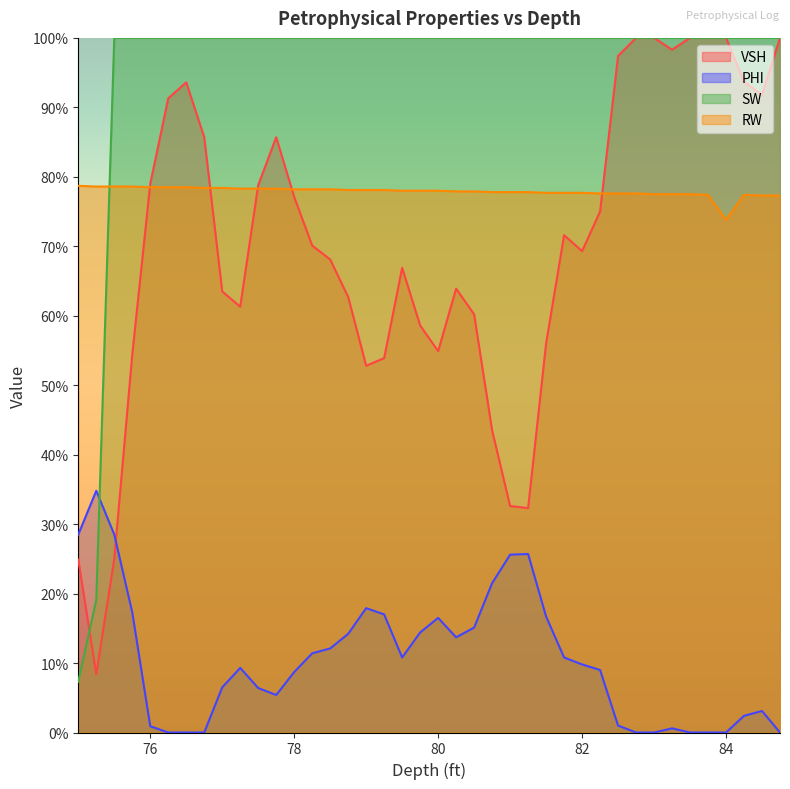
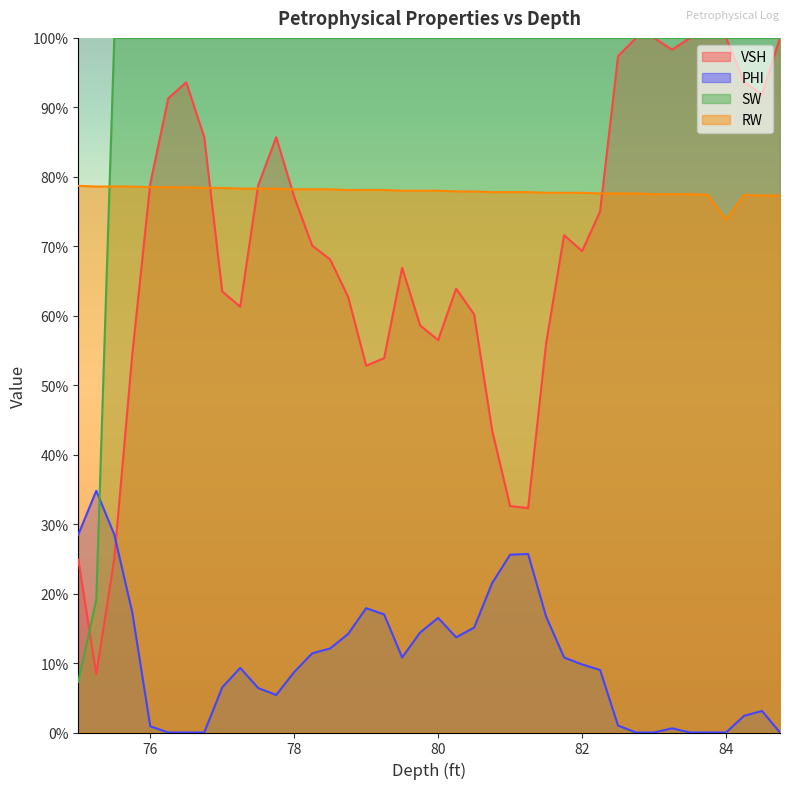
  {
    "VSH": {
      "76": "79%",
      "78": "77%",
-     "80": "55%",
+     "80": "56%",
      "82": "69%"
    },
    "PHI": {
      "76": "1%",
      "78": "9%",
      "80": "17%",
      "82": "10%",
      "84": "0%"
    },
    "SW": {
      "76": "100%",
      "78": "100%",
      "80": "100%",
      "82": "100%"
    },
    "RW": {
      "76": "79%",
      "78": "78%",
      "80": "78%",
      "82": "78%",
      "84": "74%"
    }
  }
